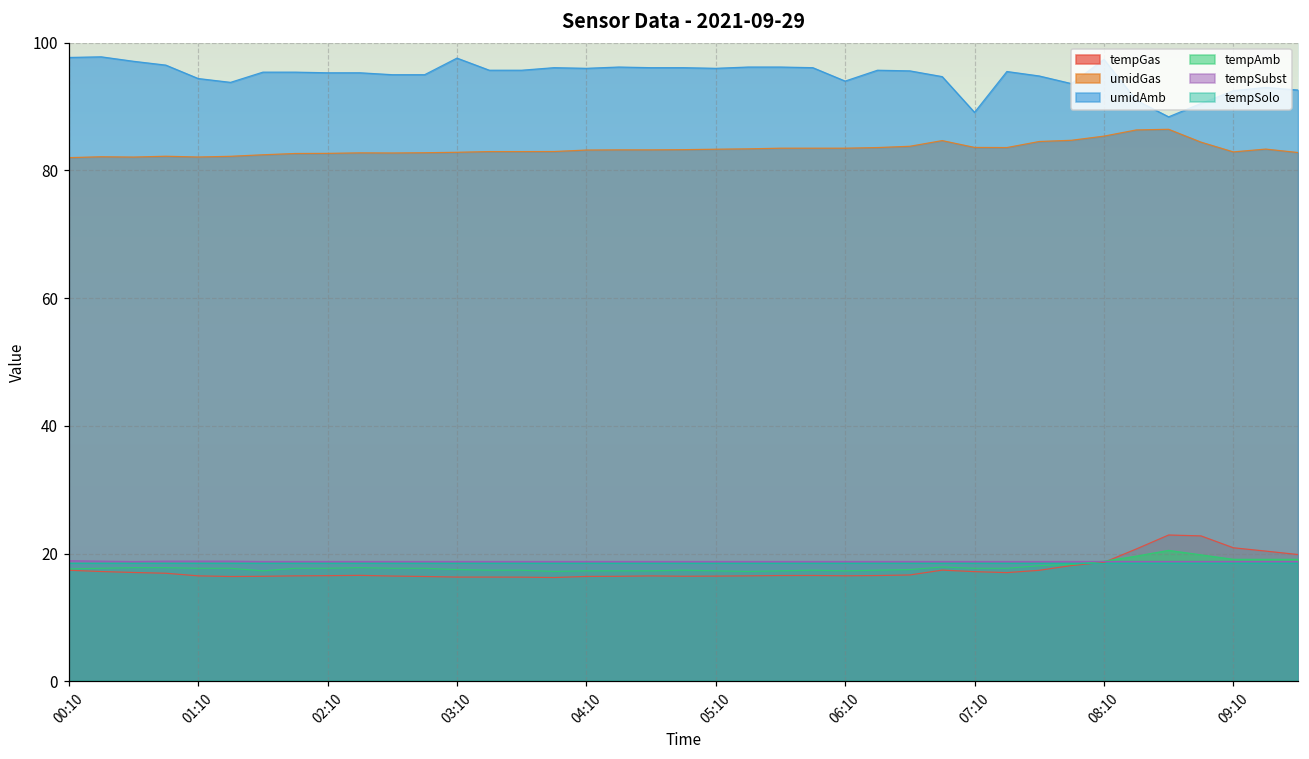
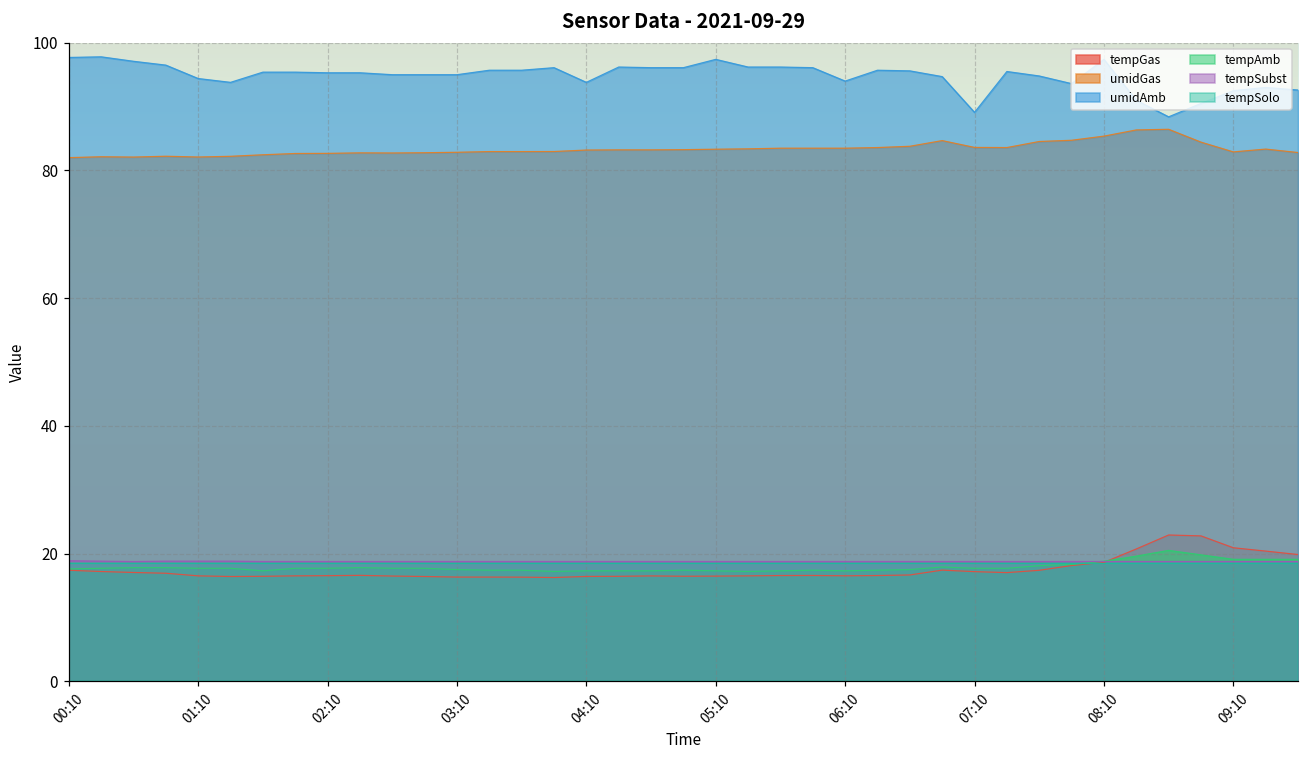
  {
    "umidAmb": {
      "00:10": 98,
      "01:10": 94,
      "02:10": 95,
-     "03:10": 98,
-     "04:10": 96,
-     "05:10": 96,
+     "03:10": 95,
+     "04:10": 94,
+     "05:10": 97,
      "06:10": 94,
      "07:10": 89
    }
  }
